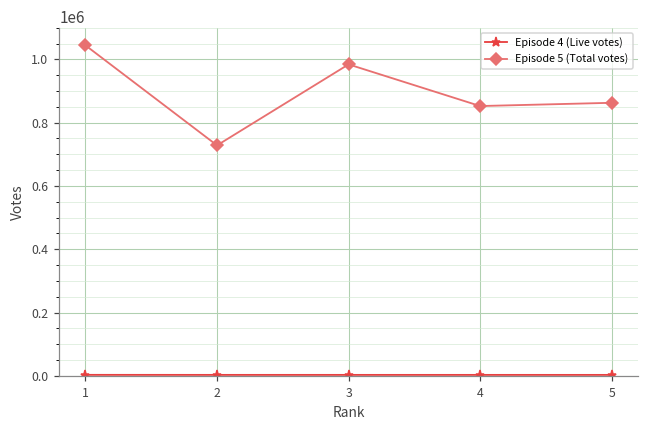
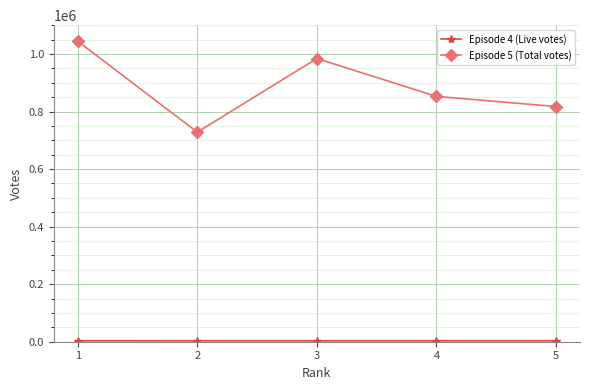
  {
    "Episode 4 (Live votes)": {
      "1": 0,
      "2": 0,
      "3": 0,
      "4": 0,
      "5": 0
    },
    "Episode 5 (Total votes)": {
      "1": 1040000,
      "2": 730000,
      "3": 980000,
      "4": 850000,
-     "5": 860000
+     "5": 820000
    }
  }
